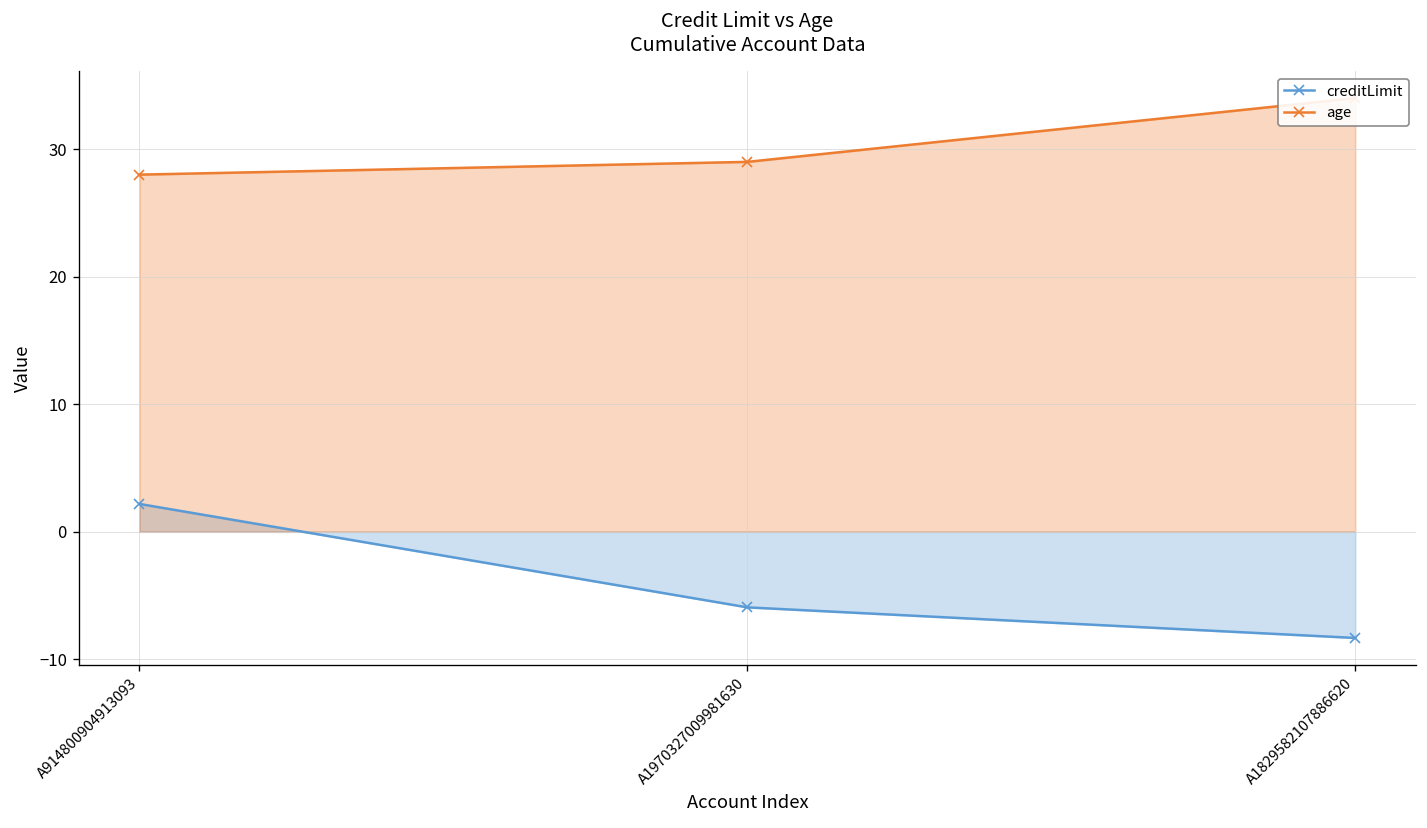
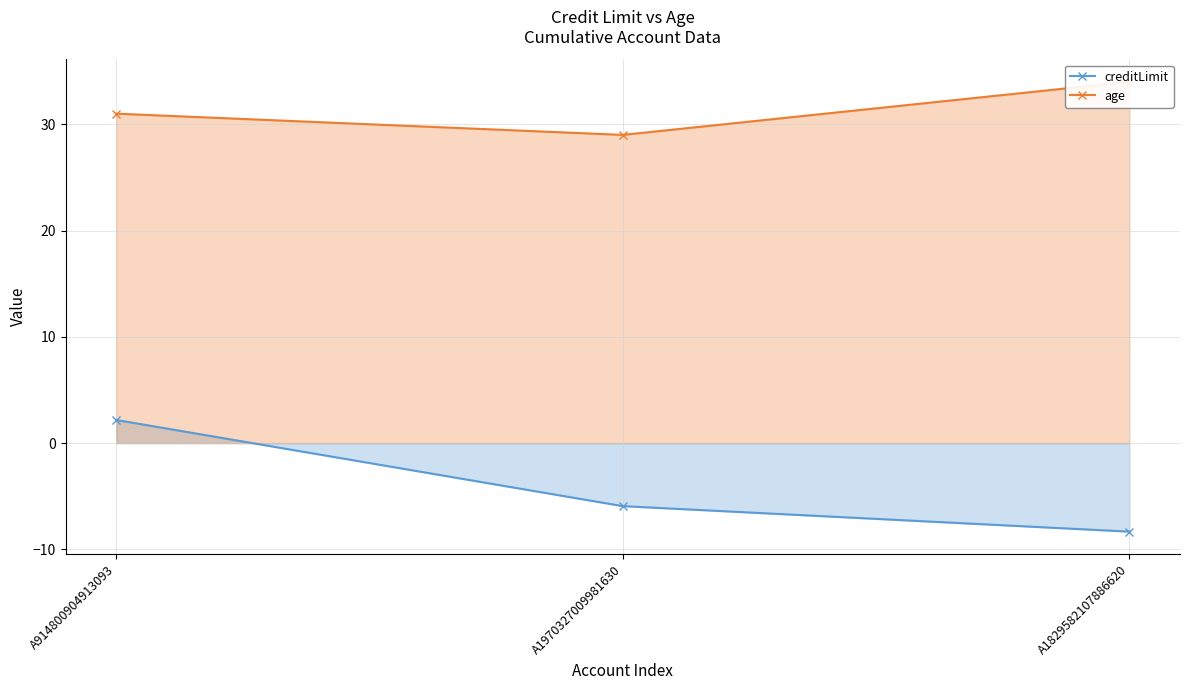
  {
    "age": {
-     "A914800904913093": 28,
+     "A914800904913093": 31,
      "A1970327009981630": 29
    }
  }
